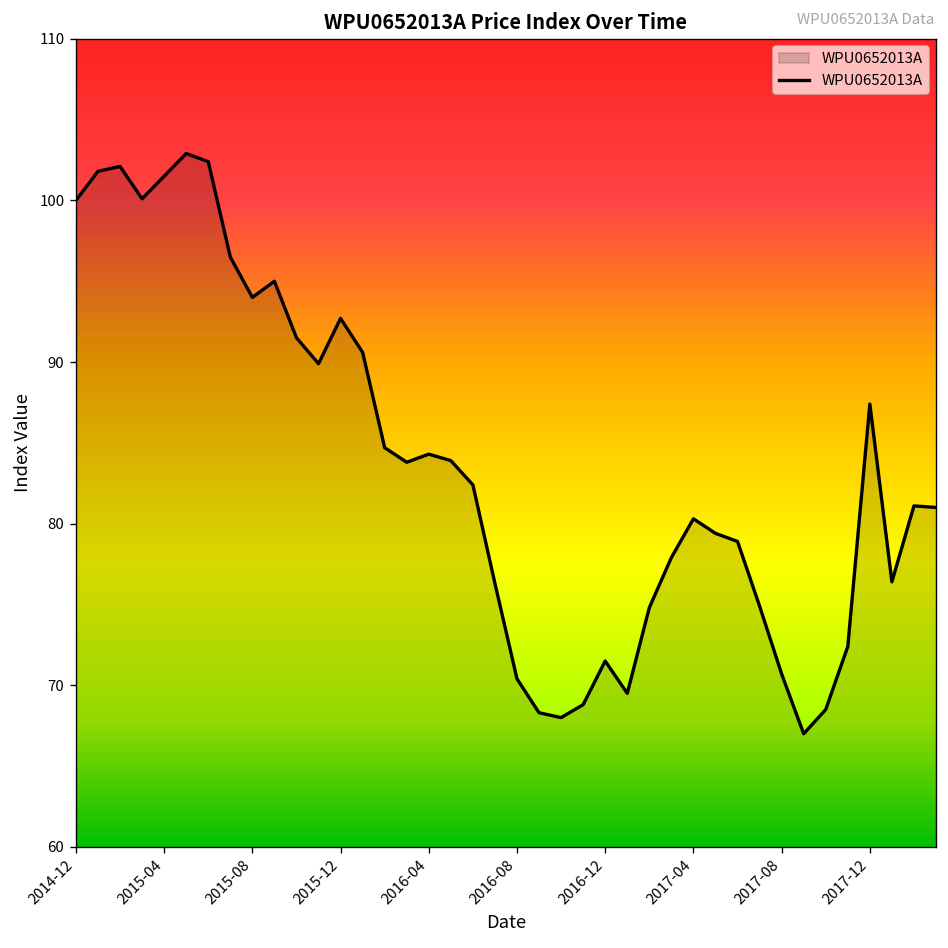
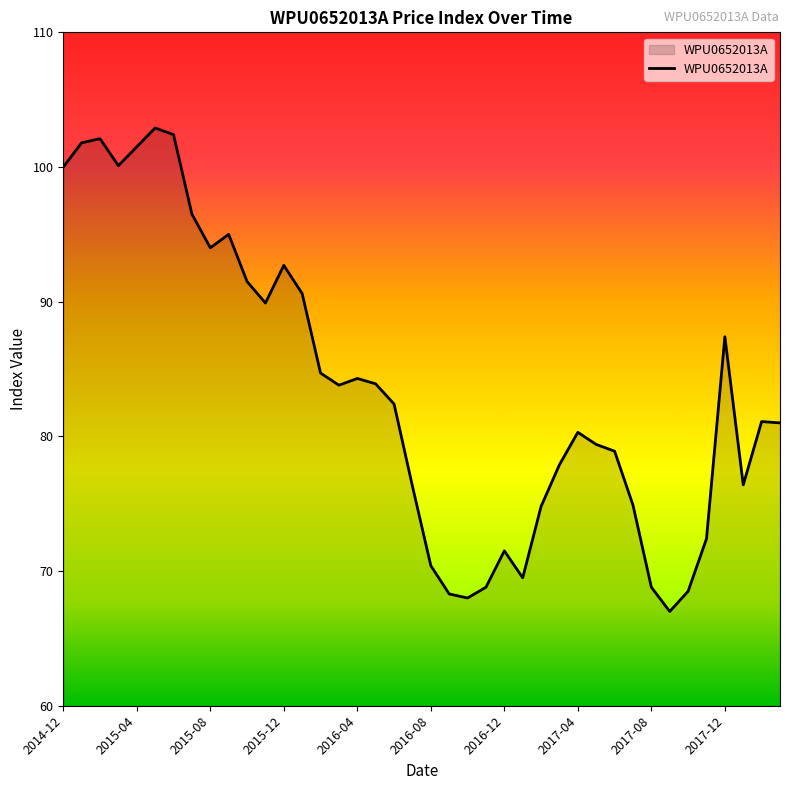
  {
    "2014-12": 100.0,
    "2015-04": 101.5,
    "2015-08": 94.0,
    "2015-12": 92.7,
    "2016-04": 84.3,
    "2016-08": 70.4,
    "2016-12": 71.5,
    "2017-04": 80.3,
-   "2017-08": 70.7,
+   "2017-08": 68.8,
    "2017-12": 87.4
  }
